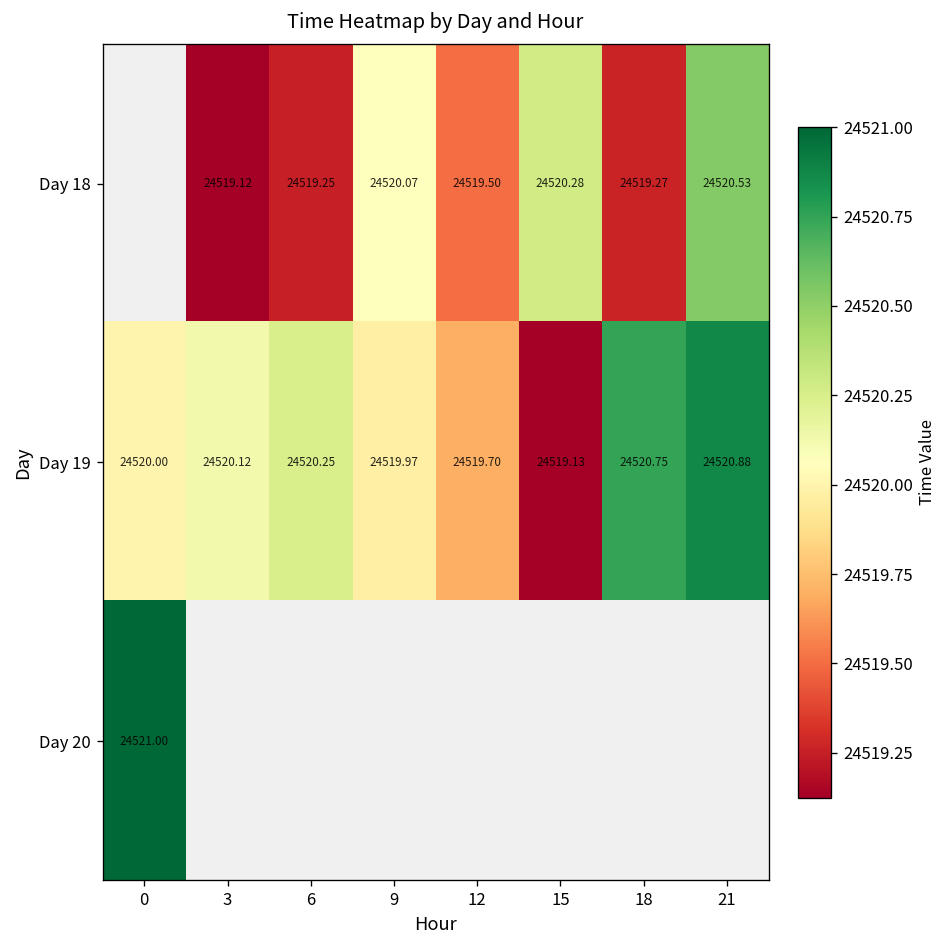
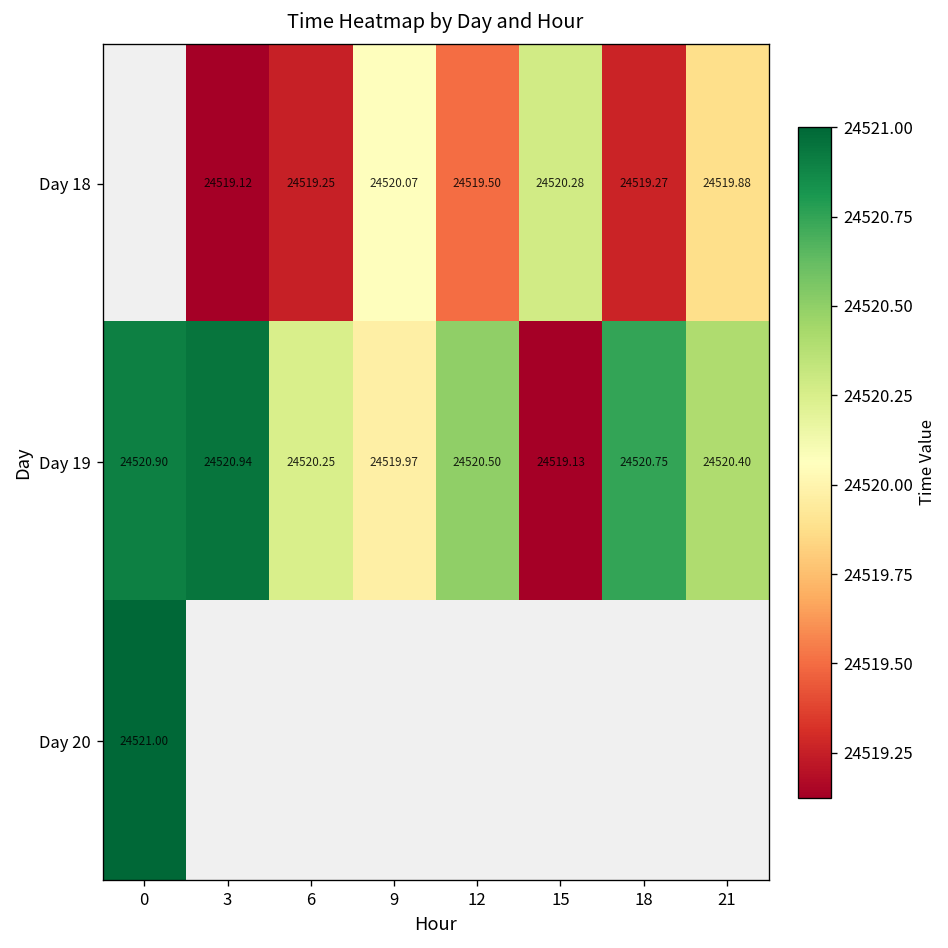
  {
    "Day 18": {
      "3": 24519.12,
      "6": 24519.25,
      "9": 24520.07,
      "12": 24519.50,
      "15": 24520.28,
      "18": 24519.27,
-     "21": 24520.53
+     "21": 24519.88
    },
    "Day 19": {
-     "0": 24520.00,
-     "3": 24520.12,
+     "0": 24520.90,
+     "3": 24520.94,
      "6": 24520.25,
      "9": 24519.97,
-     "12": 24519.70,
+     "12": 24520.50,
      "15": 24519.13,
      "18": 24520.75,
-     "21": 24520.88
+     "21": 24520.40
    },
    "Day 20": {
      "0": 24521.00
    }
  }
